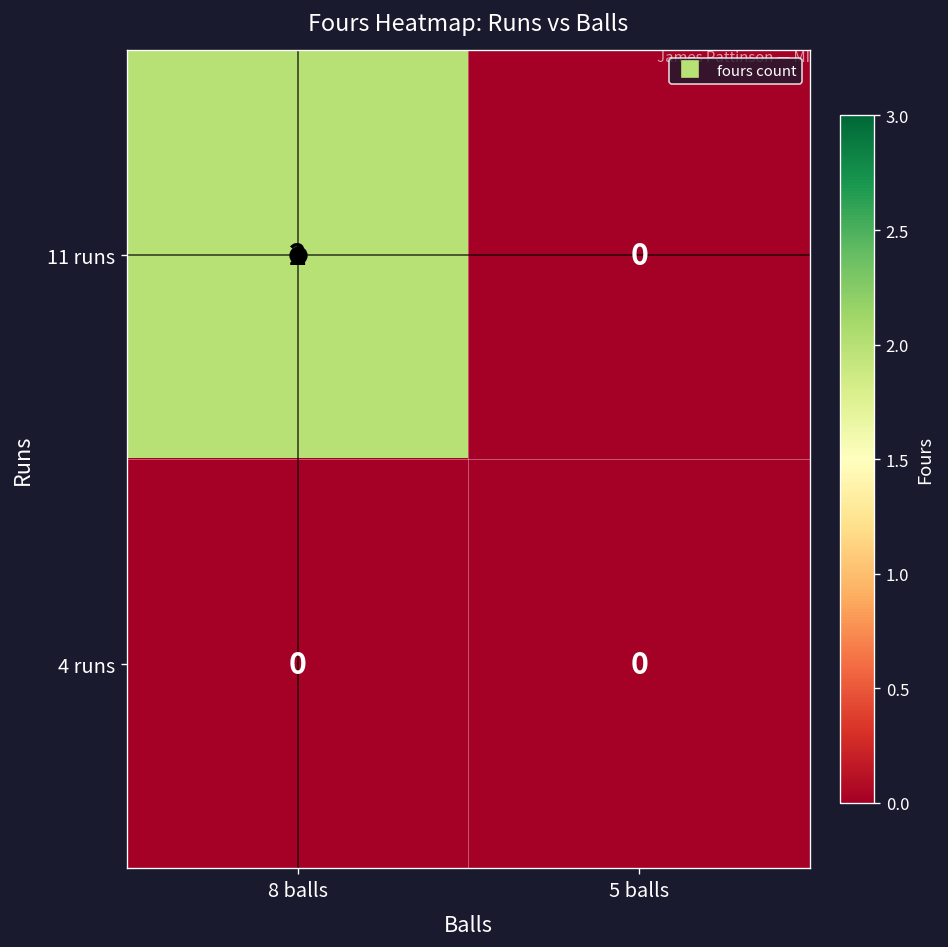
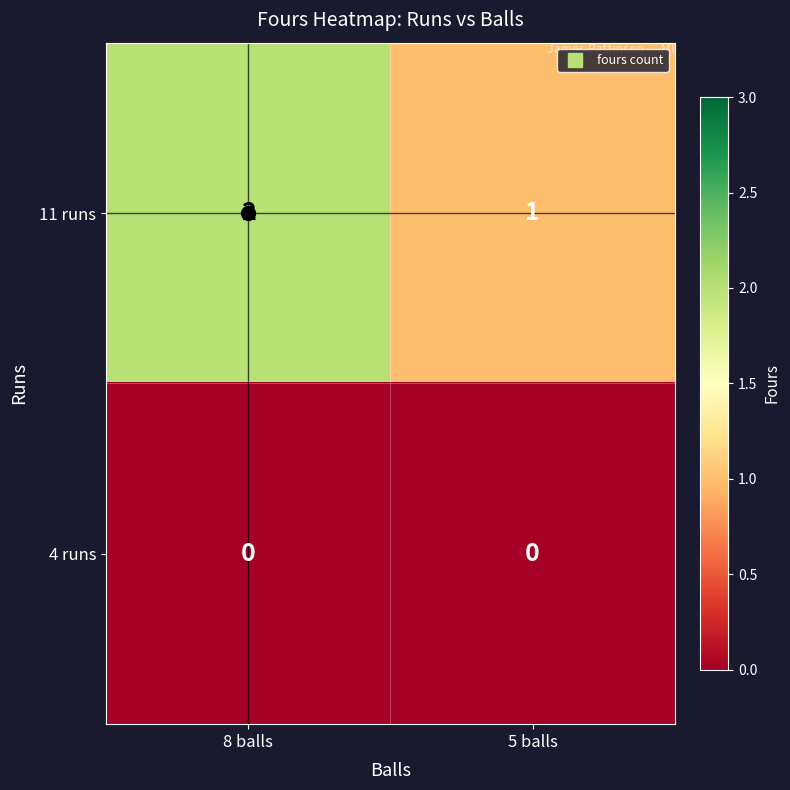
  {
    "11 runs": {
-     "5 balls": 0
+     "5 balls": 1
    },
    "4 runs": {
      "8 balls": 0,
      "5 balls": 0
    }
  }
